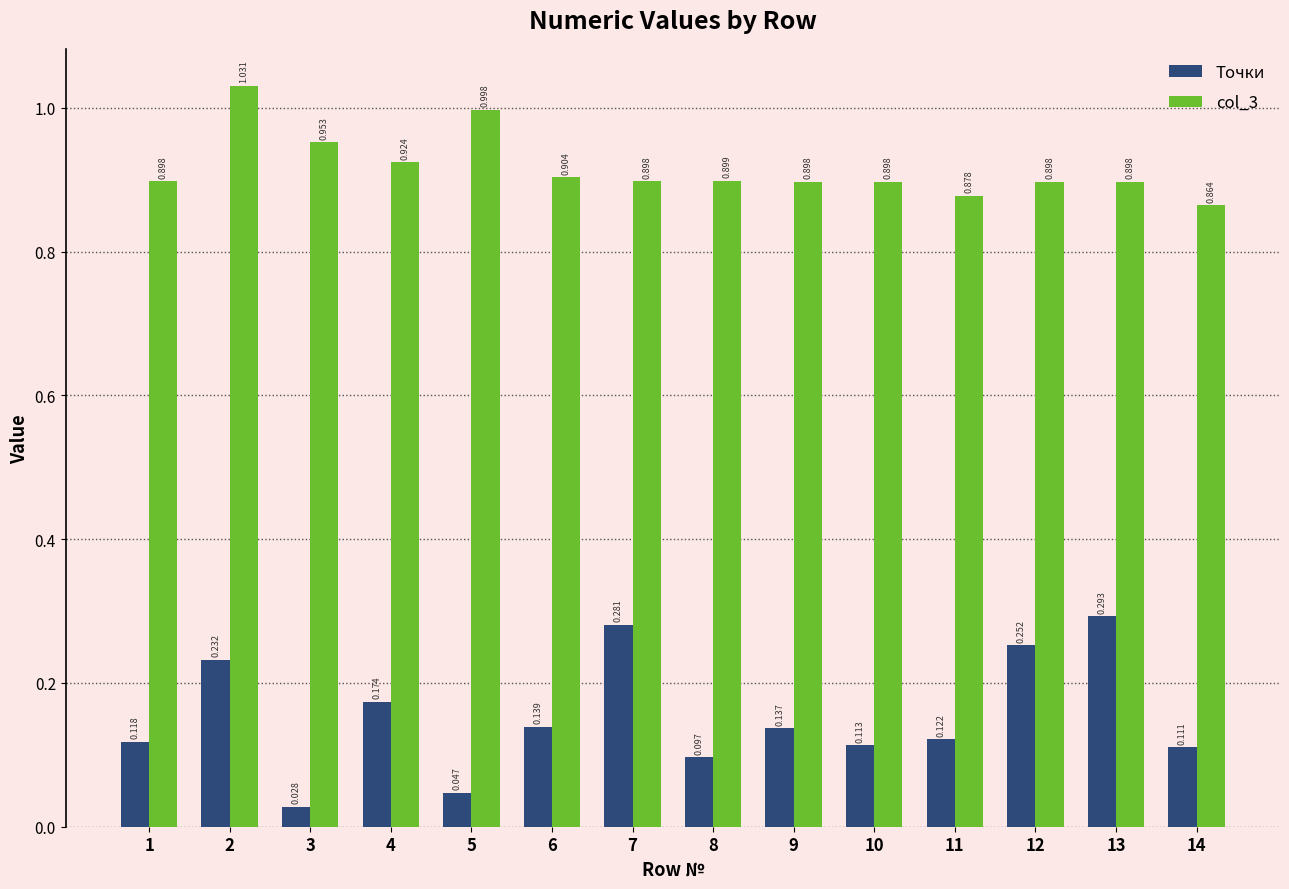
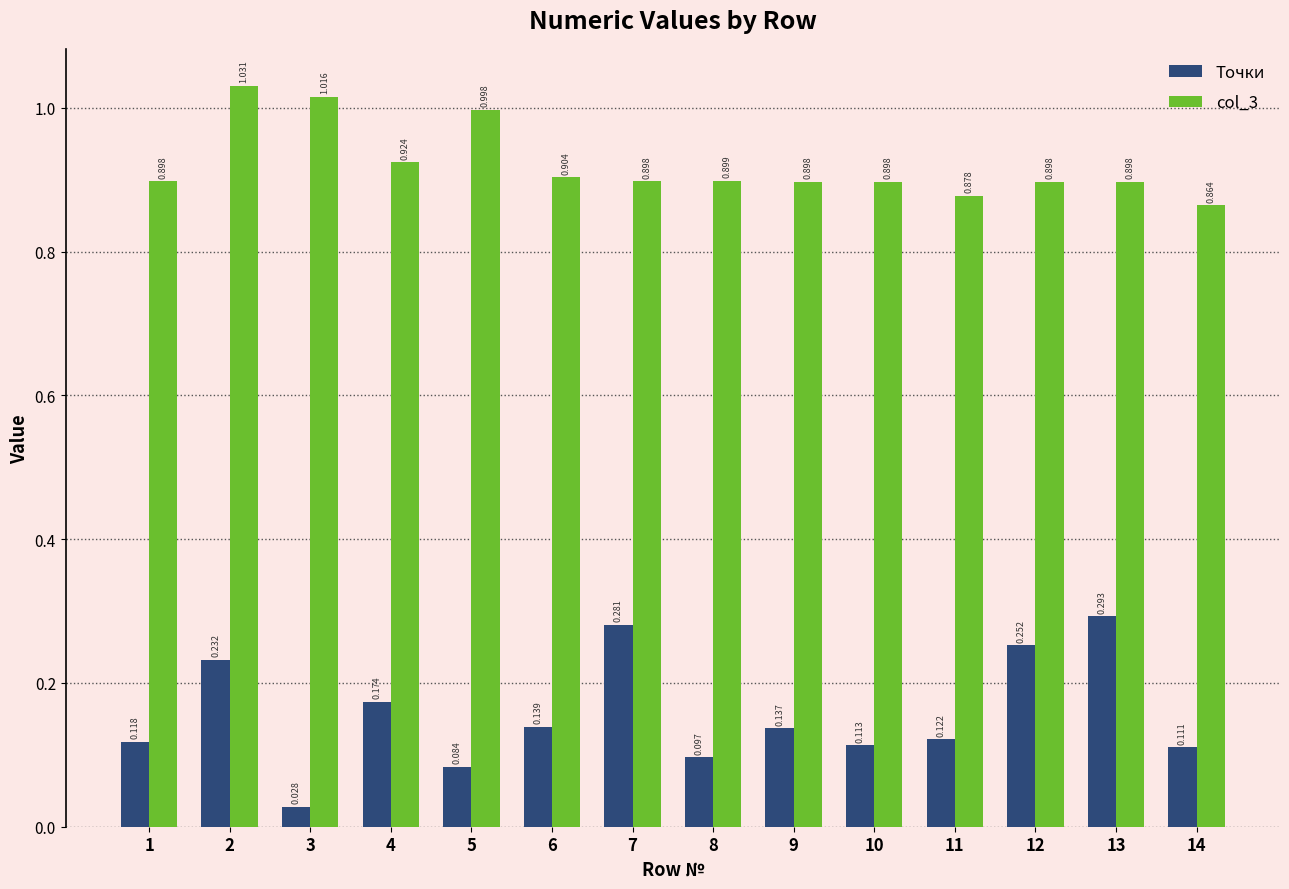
  {
    "Точки": {
      "1": 0.118,
      "2": 0.232,
      "3": 0.028,
      "4": 0.174,
-     "5": 0.047,
+     "5": 0.084,
      "6": 0.139,
      "7": 0.281,
      "8": 0.097,
      "9": 0.137,
      "10": 0.113,
      "11": 0.122,
      "12": 0.252,
      "13": 0.293,
      "14": 0.111
    },
    "col_3": {
      "1": 0.898,
      "2": 1.031,
-     "3": 0.953,
+     "3": 1.016,
      "4": 0.924,
      "5": 0.998,
      "6": 0.904,
      "7": 0.898,
      "8": 0.899,
      "9": 0.898,
      "10": 0.898,
      "11": 0.878,
      "12": 0.898,
      "13": 0.898,
      "14": 0.864
    }
  }
